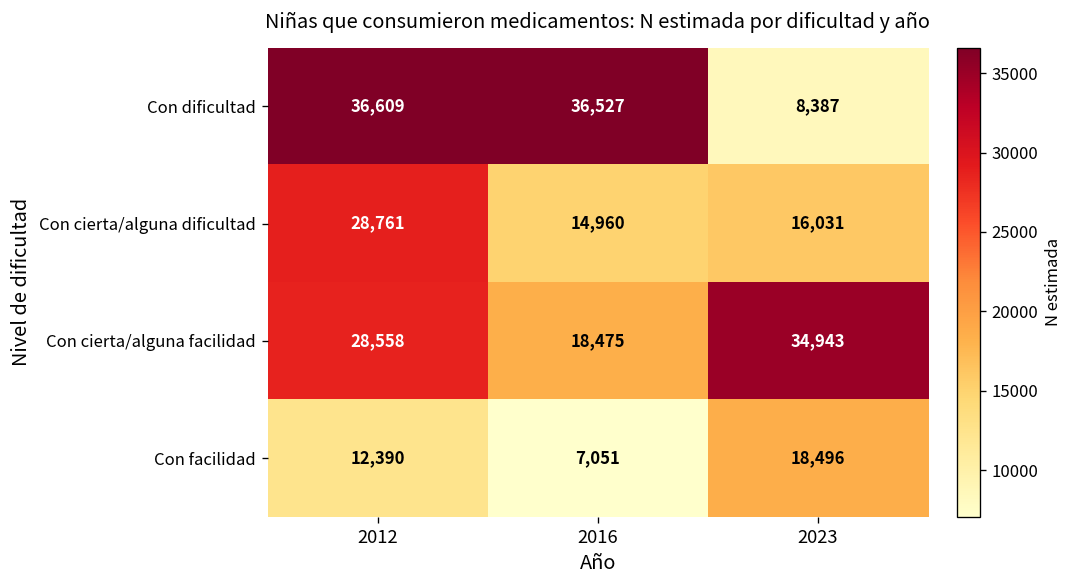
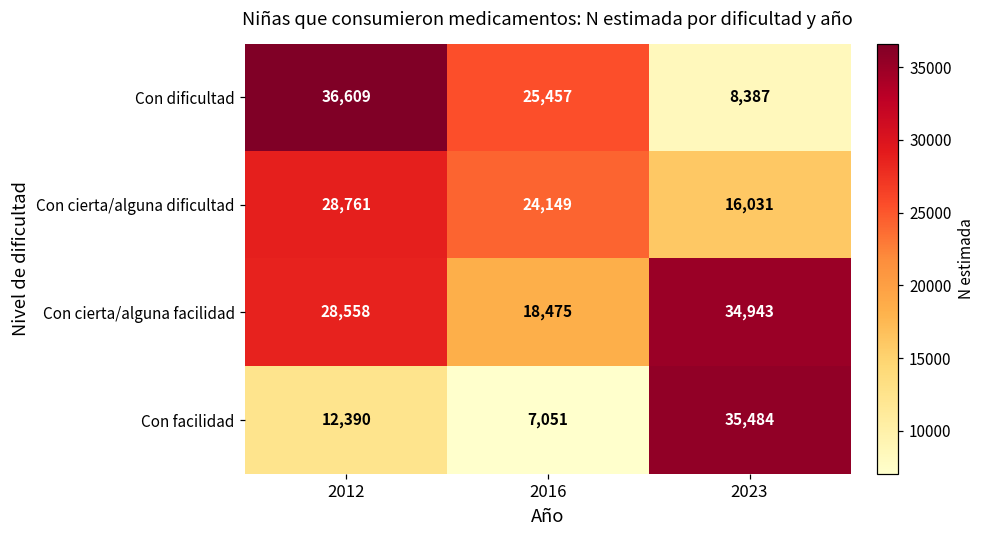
  {
    "Con dificultad": {
      "2012": "36,609",
-     "2016": "36,527",
+     "2016": "25,457",
      "2023": "8,387"
    },
    "Con cierta/alguna dificultad": {
      "2012": "28,761",
-     "2016": "14,960",
+     "2016": "24,149",
      "2023": "16,031"
    },
    "Con cierta/alguna facilidad": {
      "2012": "28,558",
      "2016": "18,475",
      "2023": "34,943"
    },
    "Con facilidad": {
      "2012": "12,390",
      "2016": "7,051",
-     "2023": "18,496"
+     "2023": "35,484"
    }
  }
